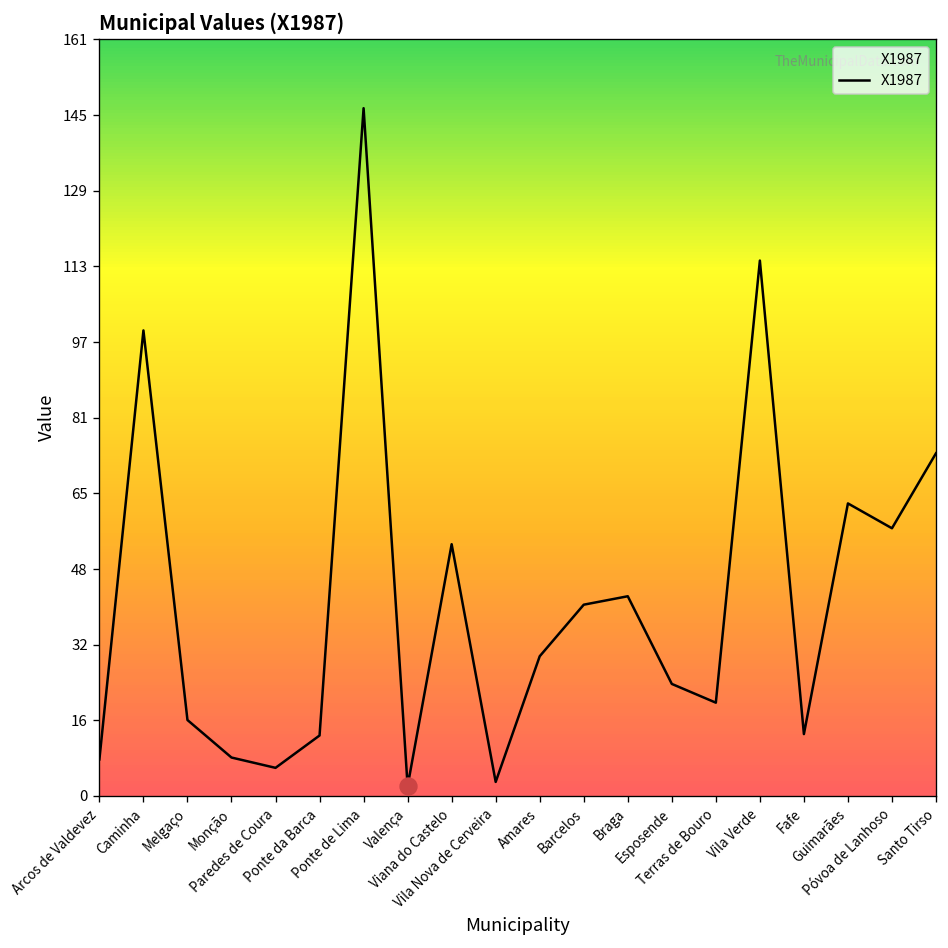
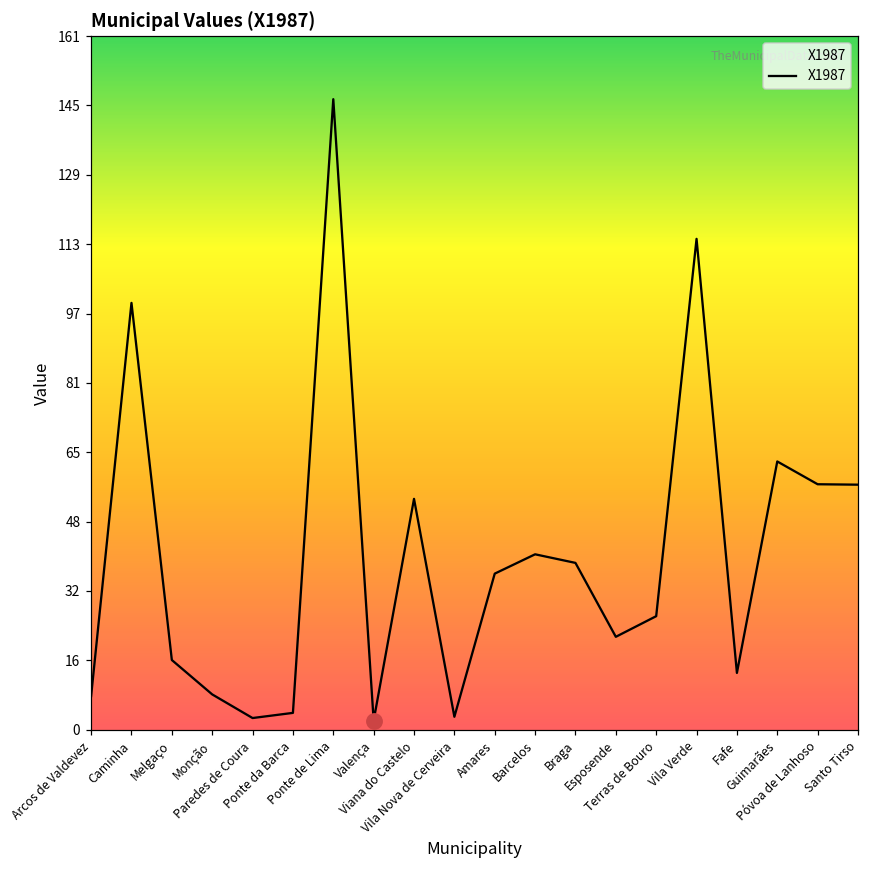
  {
    "X1987": {
      "Arcos de Valdevez": 8,
      "Caminha": 99,
      "Melgaço": 16,
      "Monção": 8,
-     "Paredes de Coura": 6,
-     "Ponte da Barca": 13,
+     "Paredes de Coura": 3,
+     "Ponte da Barca": 4,
      "Ponte de Lima": 147,
      "Viana do Castelo": 54,
      "Vila Nova de Cerveira": 3,
-     "Amares": 30,
+     "Amares": 36,
      "Barcelos": 41,
-     "Braga": 43,
-     "Esposende": 24,
-     "Terras de Bouro": 20,
+     "Braga": 39,
+     "Esposende": 22,
+     "Terras de Bouro": 26,
      "Vila Verde": 114,
      "Fafe": 13,
      "Guimarães": 62,
      "Póvoa de Lanhoso": 57,
-     "Santo Tirso": 73
+     "Santo Tirso": 57
    }
  }
